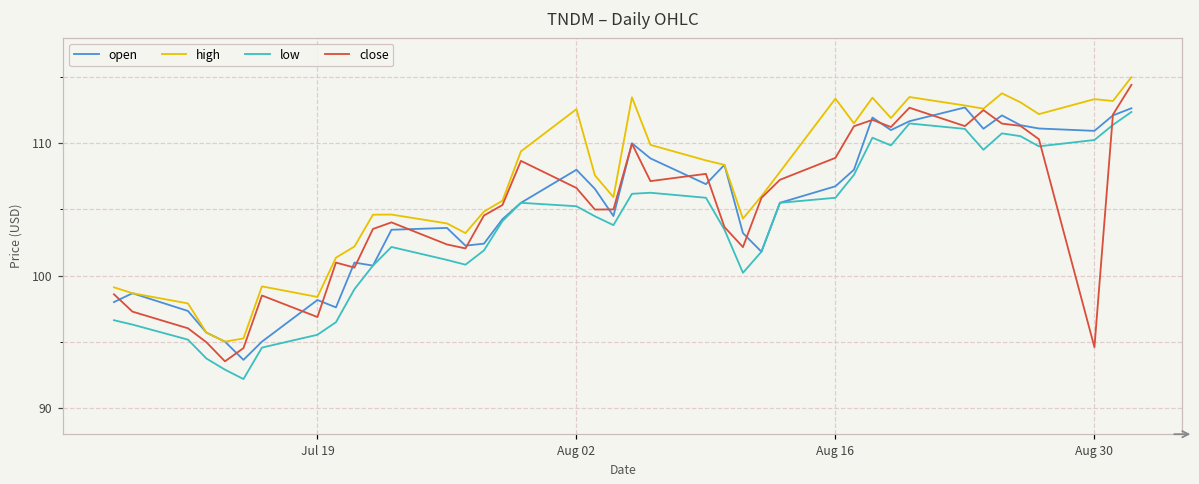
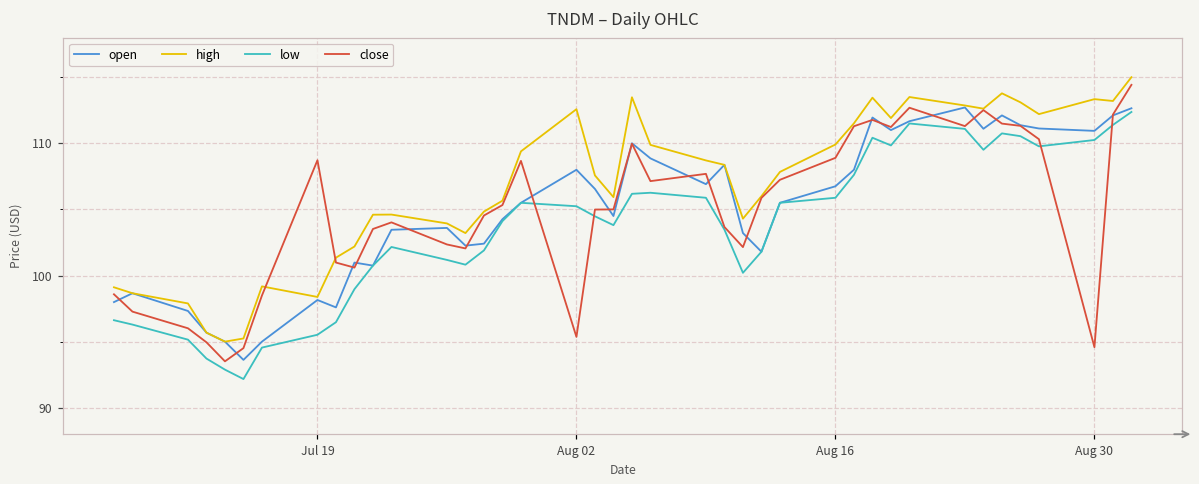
  {
    "high": {
      "Jul 19": 98.4,
      "Aug 02": 112.6,
-     "Aug 16": 113.4,
+     "Aug 16": 109.9,
      "Aug 30": 113.3
    },
    "close": {
-     "Jul 19": 96.9,
-     "Aug 02": 106.6,
+     "Jul 19": 108.7,
+     "Aug 02": 95.4,
      "Aug 16": 108.9,
      "Aug 30": 94.6
    }
  }
